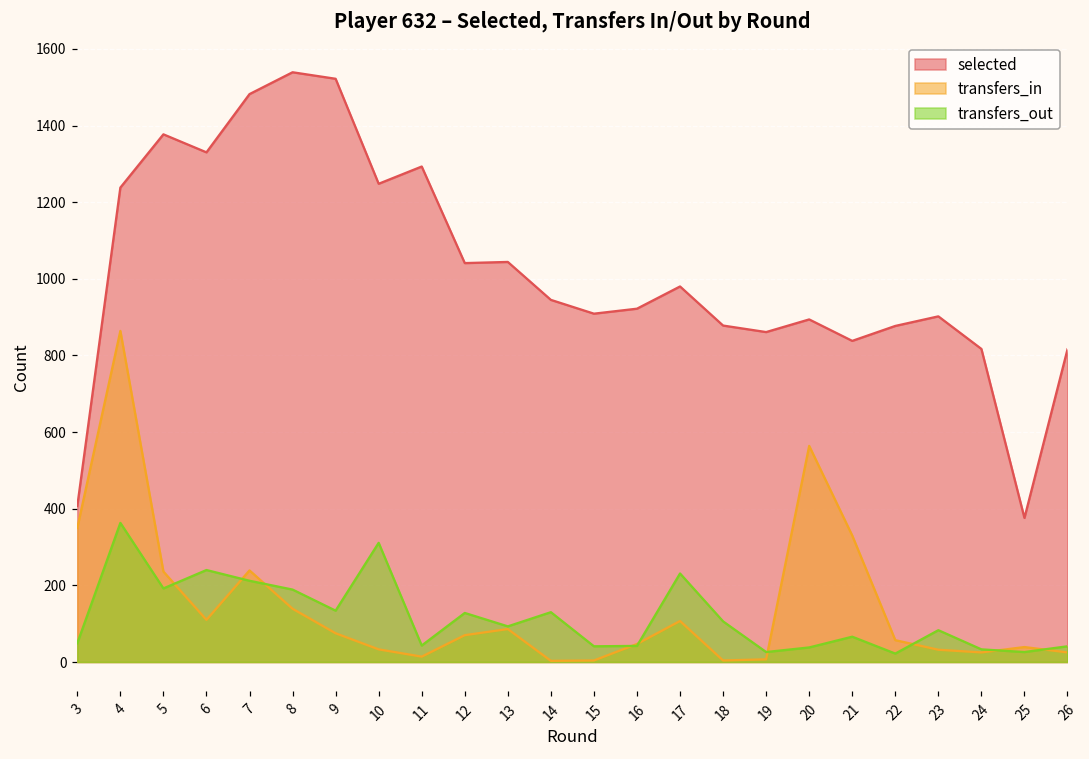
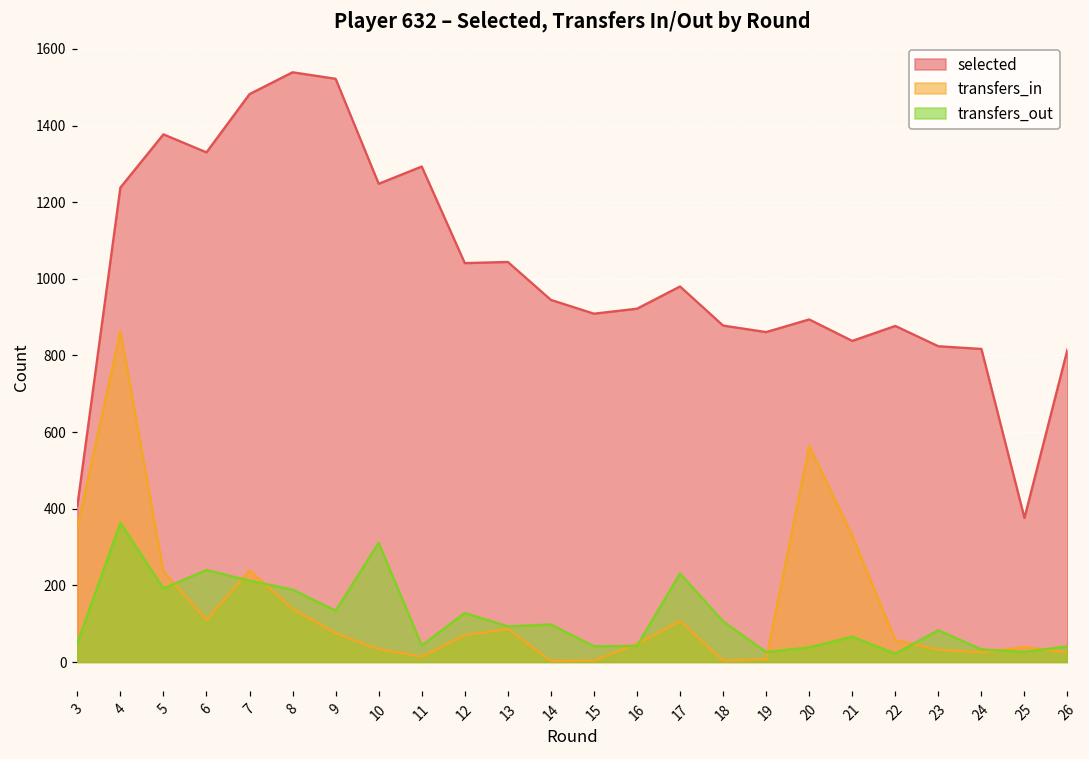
  {
    "selected": {
      "3": 410,
      "4": 1240,
      "5": 1380,
      "6": 1330,
      "7": 1480,
      "8": 1540,
      "9": 1520,
      "10": 1250,
      "11": 1290,
      "12": 1040,
      "13": 1040,
      "14": 950,
      "15": 910,
      "16": 920,
      "17": 980,
      "18": 880,
      "19": 860,
      "20": 890,
      "21": 840,
      "22": 880,
-     "23": 900,
+     "23": 820,
      "24": 820,
      "25": 380,
      "26": 820
    },
    "transfers_in": {
      "3": 350,
      "4": 860,
      "5": 240,
      "6": 110,
      "7": 240,
      "8": 140,
      "9": 80,
      "10": 30,
      "11": 10,
      "12": 70,
      "14": 0,
      "15": 0,
      "17": 110,
      "18": 0,
      "19": 10,
      "20": 560,
      "21": 330,
      "22": 60,
      "23": 30,
      "24": 30,
      "25": 40,
      "26": 30
    },
    "transfers_out": {
      "3": 50,
      "4": 360,
      "5": 190,
      "6": 240,
      "7": 210,
      "8": 190,
      "9": 130,
      "10": 310,
      "11": 40,
      "12": 130,
-     "14": 130,
+     "14": 100,
      "15": 40,
      "17": 230,
      "18": 110,
      "19": 30,
      "20": 40,
      "21": 70,
      "22": 20,
      "23": 80,
      "24": 30,
      "25": 30,
      "26": 40
    }
  }
